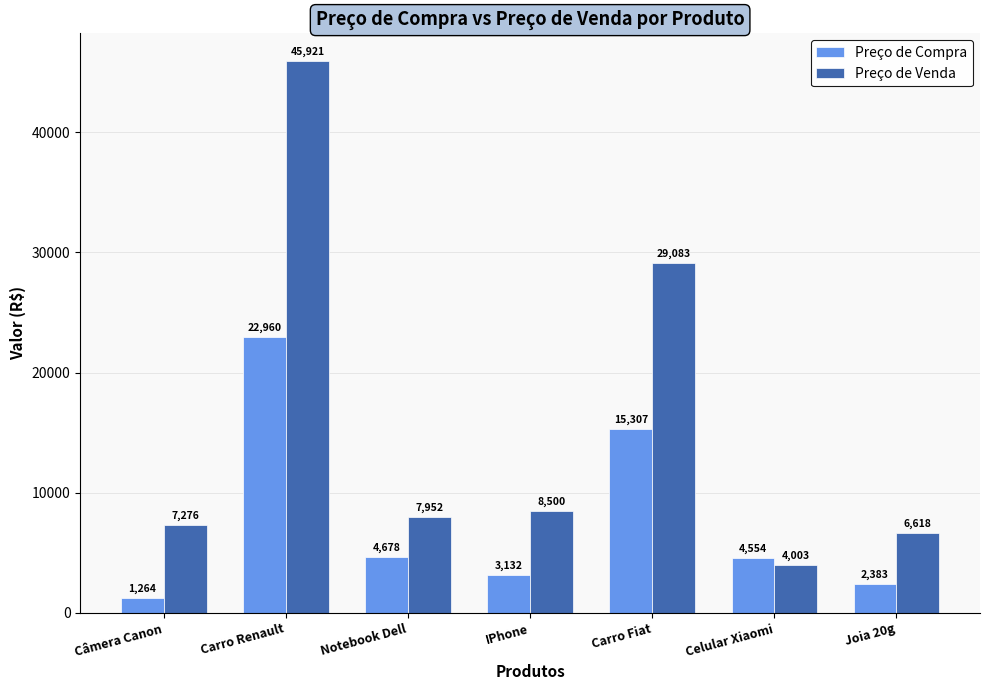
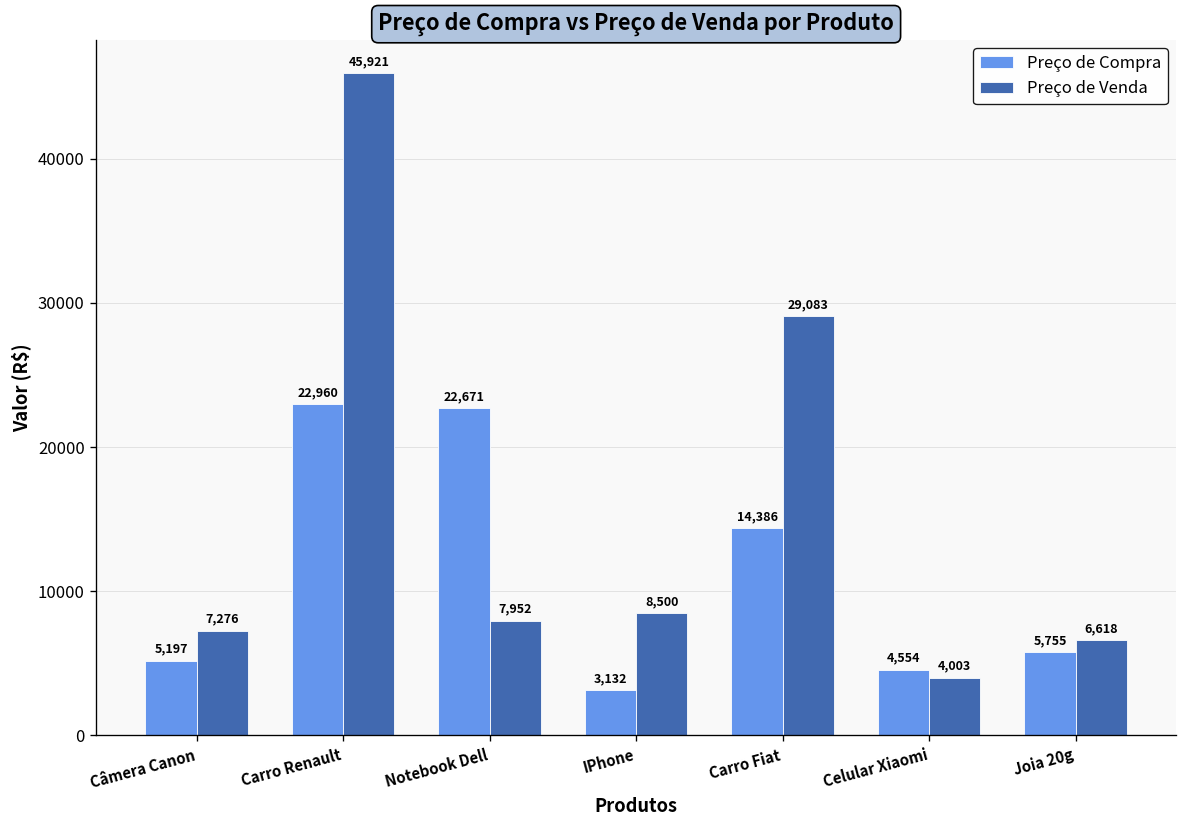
  {
    "Preço de Compra": {
-     "Câmera Canon": "1,264",
+     "Câmera Canon": "5,197",
      "Carro Renault": "22,960",
-     "Notebook Dell": "4,678",
+     "Notebook Dell": "22,671",
      "IPhone": "3,132",
-     "Carro Fiat": "15,307",
+     "Carro Fiat": "14,386",
      "Celular Xiaomi": "4,554",
-     "Joia 20g": "2,383"
+     "Joia 20g": "5,755"
    },
    "Preço de Venda": {
      "Câmera Canon": "7,276",
      "Carro Renault": "45,921",
      "Notebook Dell": "7,952",
      "IPhone": "8,500",
      "Carro Fiat": "29,083",
      "Celular Xiaomi": "4,003",
      "Joia 20g": "6,618"
    }
  }
